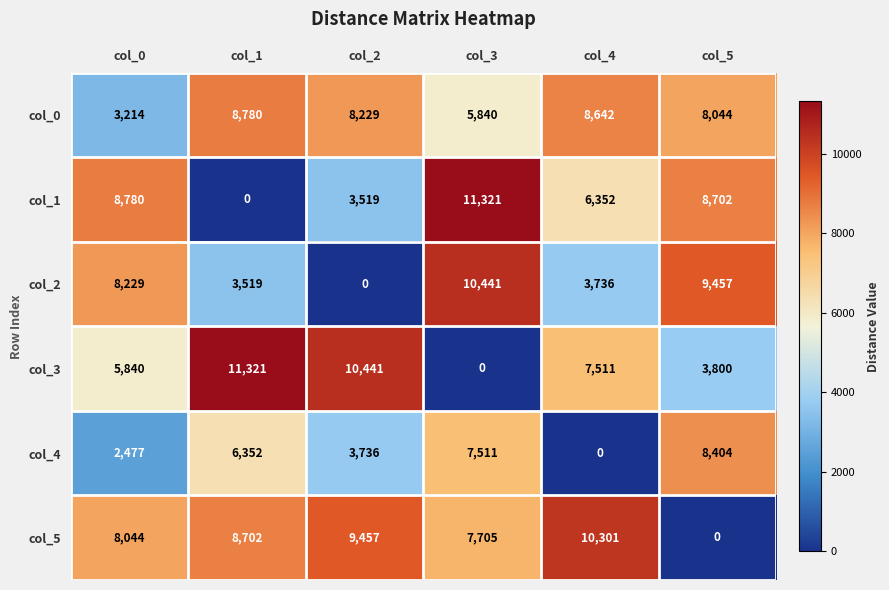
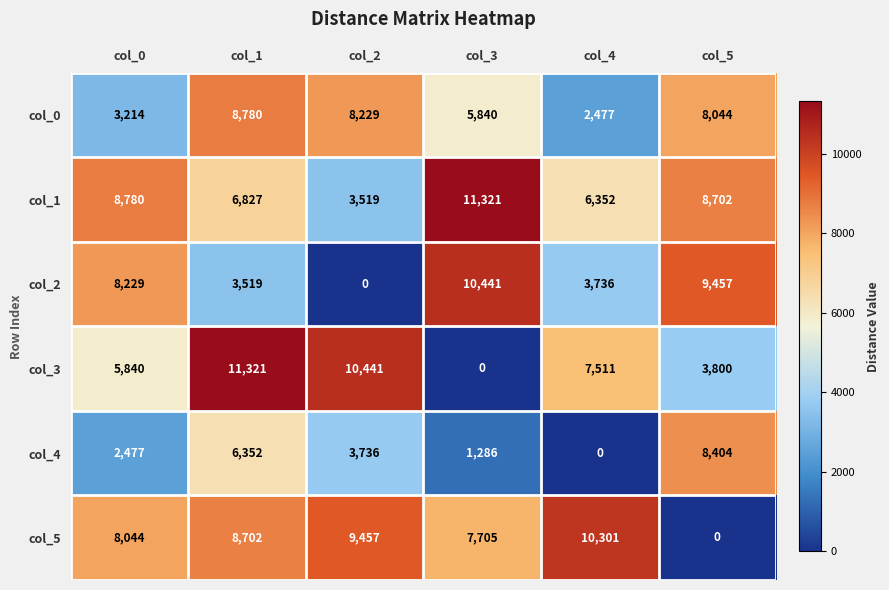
  {
    "col_0": {
      "col_0": "3,214",
      "col_1": "8,780",
      "col_2": "8,229",
      "col_3": "5,840",
-     "col_4": "8,642",
+     "col_4": "2,477",
      "col_5": "8,044"
    },
    "col_1": {
      "col_0": "8,780",
-     "col_1": "0",
+     "col_1": "6,827",
      "col_2": "3,519",
      "col_3": "11,321",
      "col_4": "6,352",
      "col_5": "8,702"
    },
    "col_2": {
      "col_0": "8,229",
      "col_1": "3,519",
      "col_2": "0",
      "col_3": "10,441",
      "col_4": "3,736",
      "col_5": "9,457"
    },
    "col_3": {
      "col_0": "5,840",
      "col_1": "11,321",
      "col_2": "10,441",
      "col_3": "0",
      "col_4": "7,511",
      "col_5": "3,800"
    },
    "col_4": {
      "col_0": "2,477",
      "col_1": "6,352",
      "col_2": "3,736",
-     "col_3": "7,511",
+     "col_3": "1,286",
      "col_4": "0",
      "col_5": "8,404"
    },
    "col_5": {
      "col_0": "8,044",
      "col_1": "8,702",
      "col_2": "9,457",
      "col_3": "7,705",
      "col_4": "10,301",
      "col_5": "0"
    }
  }
